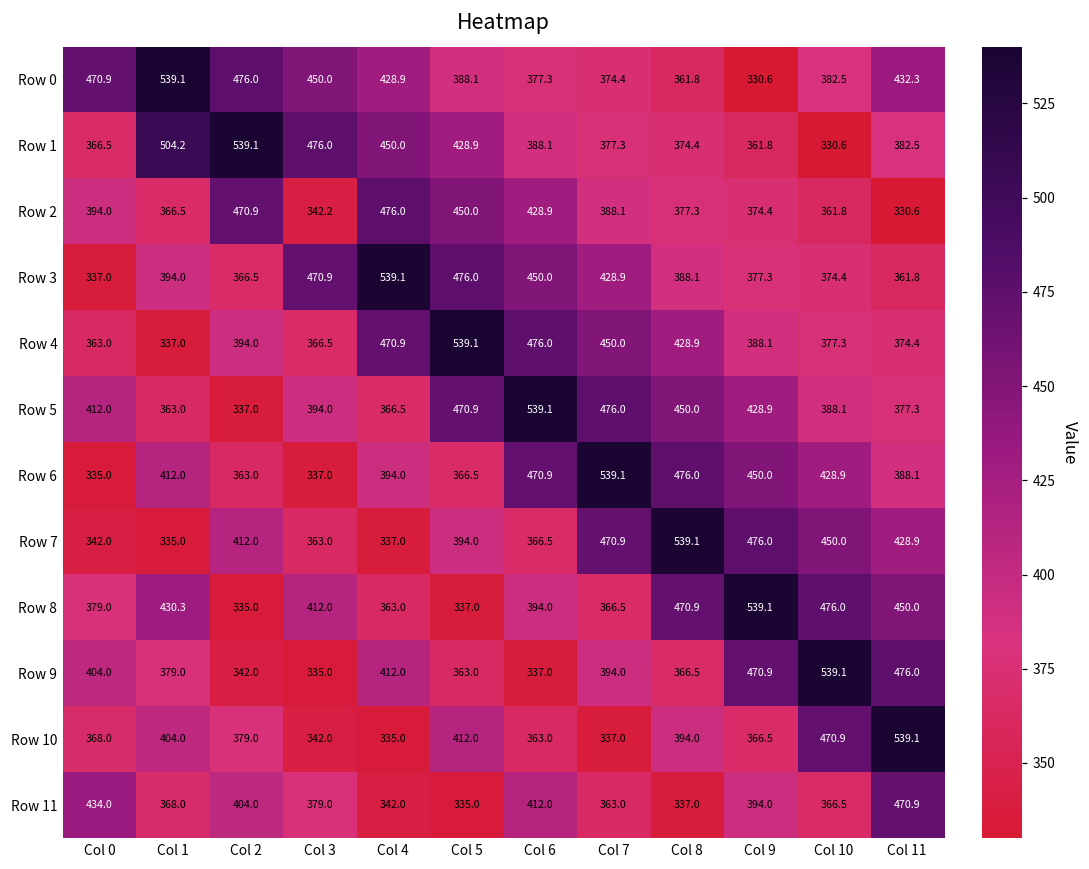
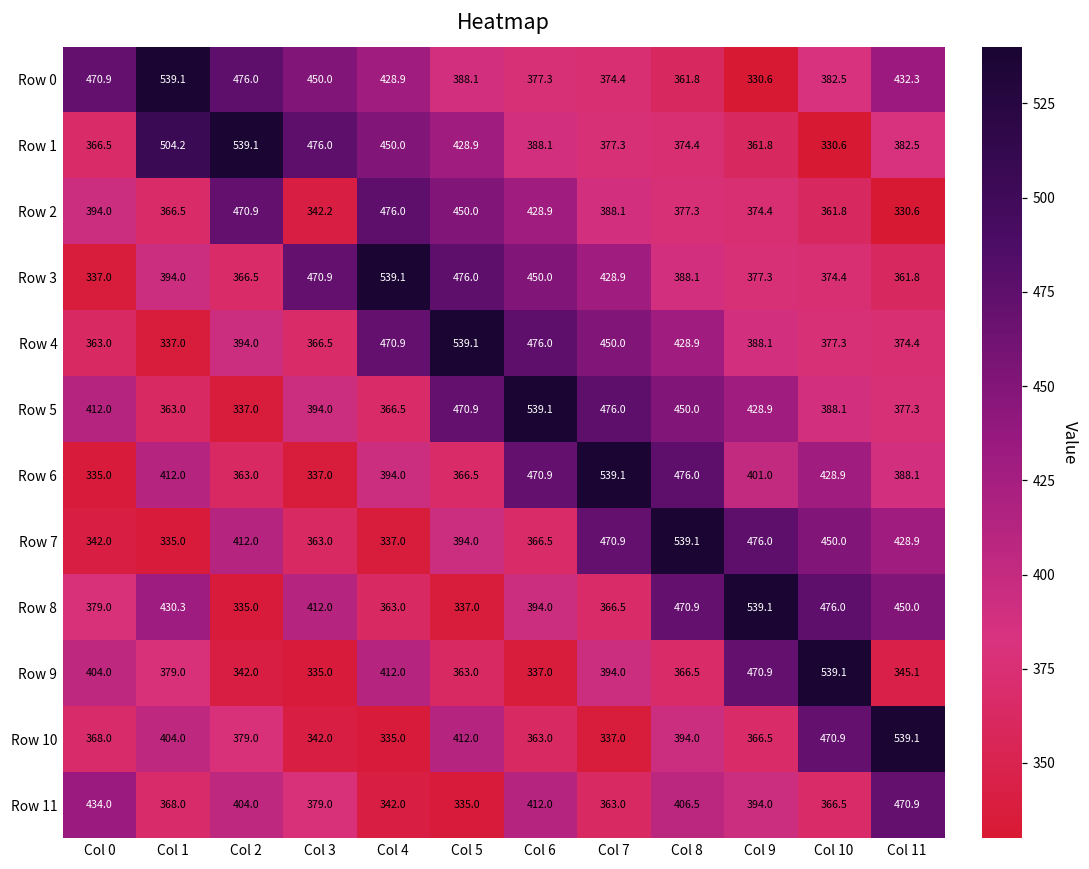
  {
    "Row 0": {
      "Col 0": 470.9,
      "Col 1": 539.1,
      "Col 2": 476.0,
      "Col 3": 450.0,
      "Col 4": 428.9,
      "Col 5": 388.1,
      "Col 6": 377.3,
      "Col 7": 374.4,
      "Col 8": 361.8,
      "Col 9": 330.6,
      "Col 10": 382.5,
      "Col 11": 432.3
    },
    "Row 1": {
      "Col 0": 366.5,
      "Col 1": 504.2,
      "Col 2": 539.1,
      "Col 3": 476.0,
      "Col 4": 450.0,
      "Col 5": 428.9,
      "Col 6": 388.1,
      "Col 7": 377.3,
      "Col 8": 374.4,
      "Col 9": 361.8,
      "Col 10": 330.6,
      "Col 11": 382.5
    },
    "Row 2": {
      "Col 0": 394.0,
      "Col 1": 366.5,
      "Col 2": 470.9,
      "Col 3": 342.2,
      "Col 4": 476.0,
      "Col 5": 450.0,
      "Col 6": 428.9,
      "Col 7": 388.1,
      "Col 8": 377.3,
      "Col 9": 374.4,
      "Col 10": 361.8,
      "Col 11": 330.6
    },
    "Row 3": {
      "Col 0": 337.0,
      "Col 1": 394.0,
      "Col 2": 366.5,
      "Col 3": 470.9,
      "Col 4": 539.1,
      "Col 5": 476.0,
      "Col 6": 450.0,
      "Col 7": 428.9,
      "Col 8": 388.1,
      "Col 9": 377.3,
      "Col 10": 374.4,
      "Col 11": 361.8
    },
    "Row 4": {
      "Col 0": 363.0,
      "Col 1": 337.0,
      "Col 2": 394.0,
      "Col 3": 366.5,
      "Col 4": 470.9,
      "Col 5": 539.1,
      "Col 6": 476.0,
      "Col 7": 450.0,
      "Col 8": 428.9,
      "Col 9": 388.1,
      "Col 10": 377.3,
      "Col 11": 374.4
    },
    "Row 5": {
      "Col 0": 412.0,
      "Col 1": 363.0,
      "Col 2": 337.0,
      "Col 3": 394.0,
      "Col 4": 366.5,
      "Col 5": 470.9,
      "Col 6": 539.1,
      "Col 7": 476.0,
      "Col 8": 450.0,
      "Col 9": 428.9,
      "Col 10": 388.1,
      "Col 11": 377.3
    },
    "Row 6": {
      "Col 0": 335.0,
      "Col 1": 412.0,
      "Col 2": 363.0,
      "Col 3": 337.0,
      "Col 4": 394.0,
      "Col 5": 366.5,
      "Col 6": 470.9,
      "Col 7": 539.1,
      "Col 8": 476.0,
-     "Col 9": 450.0,
+     "Col 9": 401.0,
      "Col 10": 428.9,
      "Col 11": 388.1
    },
    "Row 7": {
      "Col 0": 342.0,
      "Col 1": 335.0,
      "Col 2": 412.0,
      "Col 3": 363.0,
      "Col 4": 337.0,
      "Col 5": 394.0,
      "Col 6": 366.5,
      "Col 7": 470.9,
      "Col 8": 539.1,
      "Col 9": 476.0,
      "Col 10": 450.0,
      "Col 11": 428.9
    },
    "Row 8": {
      "Col 0": 379.0,
      "Col 1": 430.3,
      "Col 2": 335.0,
      "Col 3": 412.0,
      "Col 4": 363.0,
      "Col 5": 337.0,
      "Col 6": 394.0,
      "Col 7": 366.5,
      "Col 8": 470.9,
      "Col 9": 539.1,
      "Col 10": 476.0,
      "Col 11": 450.0
    },
    "Row 9": {
      "Col 0": 404.0,
      "Col 1": 379.0,
      "Col 2": 342.0,
      "Col 3": 335.0,
      "Col 4": 412.0,
      "Col 5": 363.0,
      "Col 6": 337.0,
      "Col 7": 394.0,
      "Col 8": 366.5,
      "Col 9": 470.9,
      "Col 10": 539.1,
-     "Col 11": 476.0
+     "Col 11": 345.1
    },
    "Row 10": {
      "Col 0": 368.0,
      "Col 1": 404.0,
      "Col 2": 379.0,
      "Col 3": 342.0,
      "Col 4": 335.0,
      "Col 5": 412.0,
      "Col 6": 363.0,
      "Col 7": 337.0,
      "Col 8": 394.0,
      "Col 9": 366.5,
      "Col 10": 470.9,
      "Col 11": 539.1
    },
    "Row 11": {
      "Col 0": 434.0,
      "Col 1": 368.0,
      "Col 2": 404.0,
      "Col 3": 379.0,
      "Col 4": 342.0,
      "Col 5": 335.0,
      "Col 6": 412.0,
      "Col 7": 363.0,
-     "Col 8": 337.0,
+     "Col 8": 406.5,
      "Col 9": 394.0,
      "Col 10": 366.5,
      "Col 11": 470.9
    }
  }
